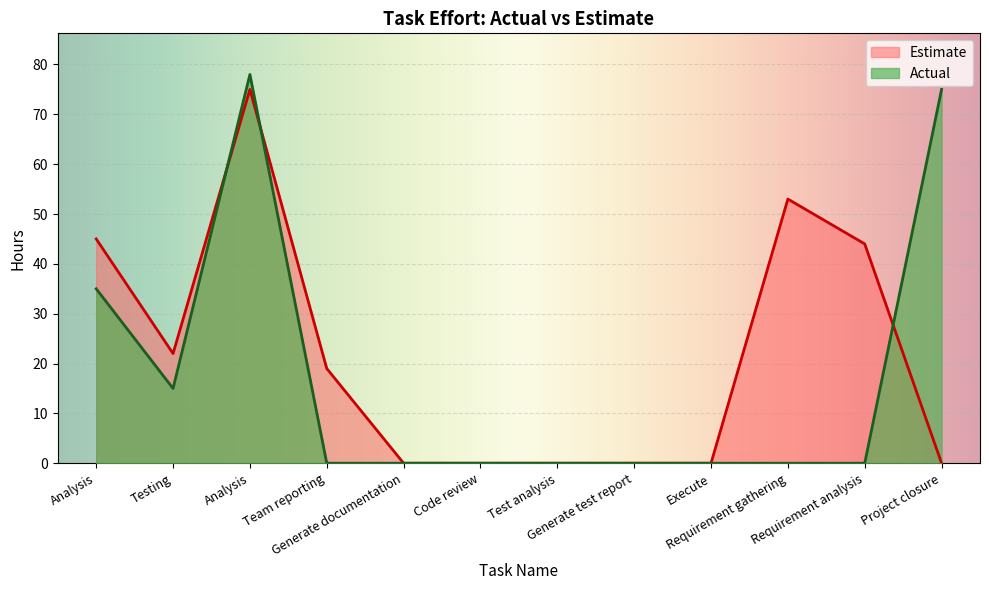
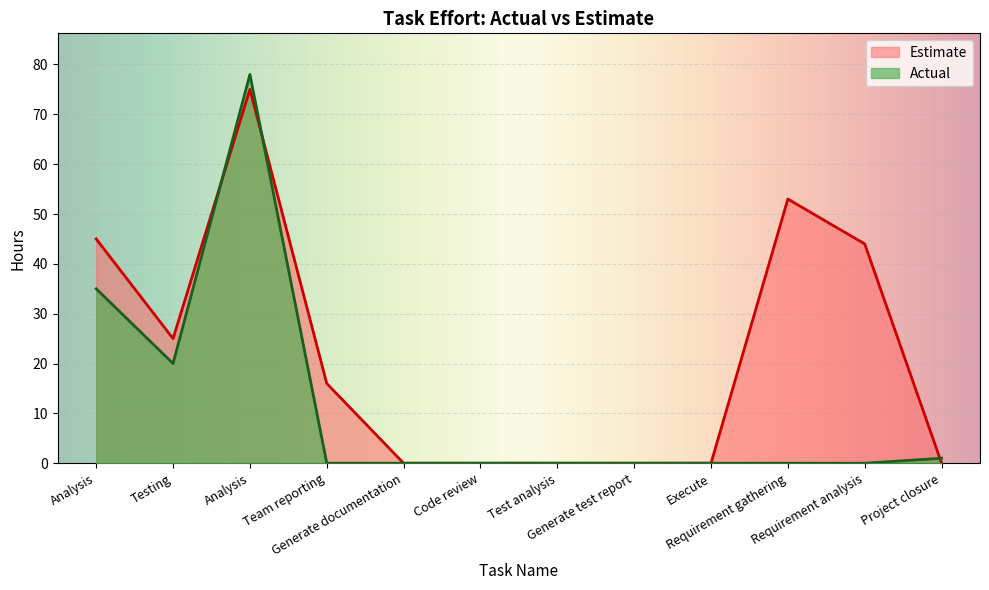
  {
    "Estimate": {
-     "Testing": 22,
-     "Team reporting": 19,
+     "Testing": 25,
+     "Team reporting": 16,
      "Requirement gathering": 53,
      "Requirement analysis": 44,
      "Project closure": 0
    },
    "Actual": {
-     "Testing": 15,
+     "Testing": 20,
      "Team reporting": 0,
      "Requirement gathering": 0,
      "Requirement analysis": 0,
-     "Project closure": 75
+     "Project closure": 1
    }
  }
